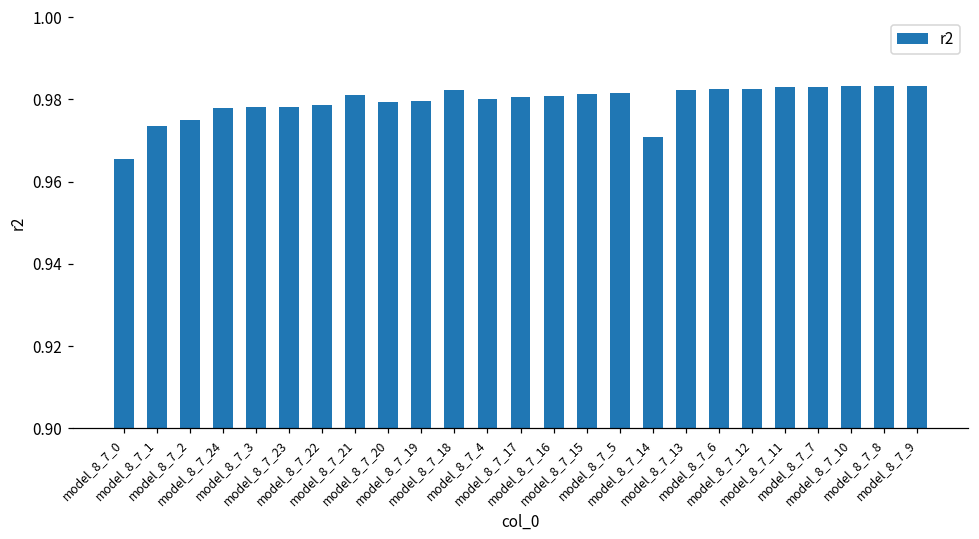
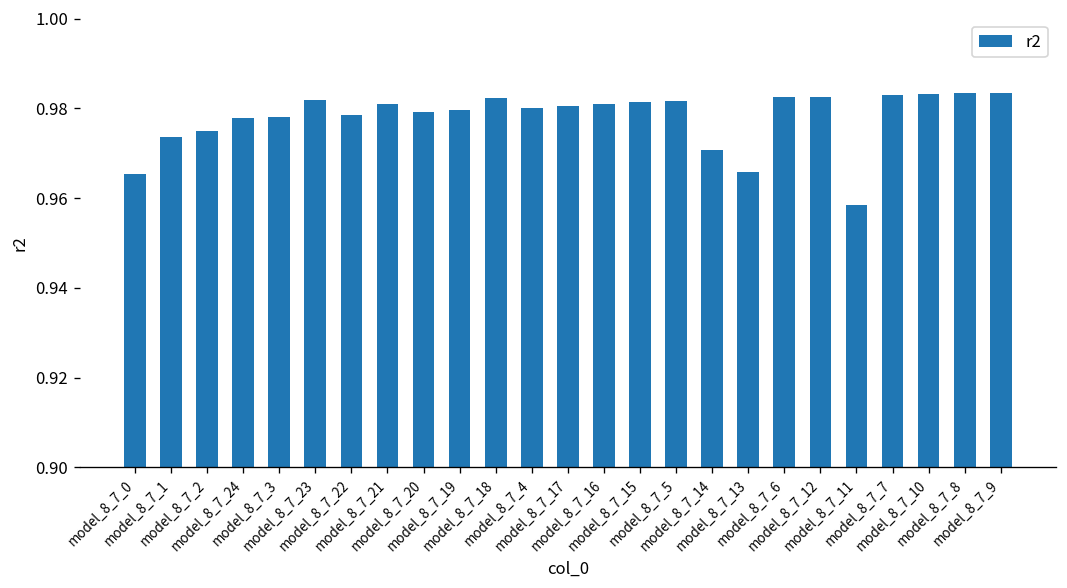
  {
    "model_8_7_0": 0.965,
    "model_8_7_1": 0.974,
    "model_8_7_2": 0.975,
    "model_8_7_24": 0.978,
    "model_8_7_3": 0.978,
-   "model_8_7_23": 0.978,
+   "model_8_7_23": 0.982,
    "model_8_7_22": 0.979,
    "model_8_7_21": 0.981,
    "model_8_7_20": 0.979,
    "model_8_7_19": 0.980,
    "model_8_7_18": 0.982,
    "model_8_7_4": 0.980,
    "model_8_7_17": 0.980,
    "model_8_7_16": 0.981,
    "model_8_7_15": 0.981,
    "model_8_7_5": 0.982,
    "model_8_7_14": 0.971,
-   "model_8_7_13": 0.982,
+   "model_8_7_13": 0.966,
    "model_8_7_6": 0.983,
    "model_8_7_12": 0.983,
-   "model_8_7_11": 0.983,
+   "model_8_7_11": 0.958,
    "model_8_7_7": 0.983,
    "model_8_7_10": 0.983,
    "model_8_7_8": 0.983,
    "model_8_7_9": 0.983
  }
